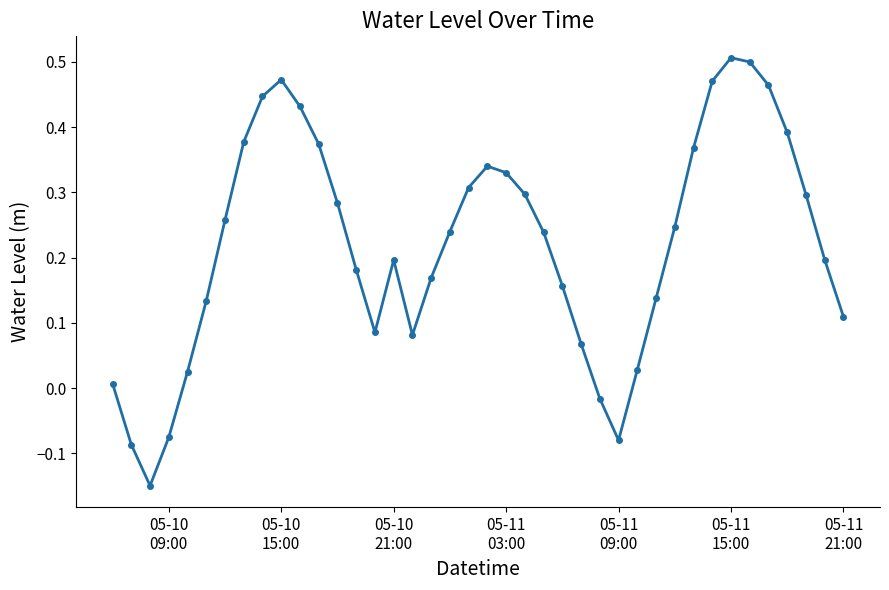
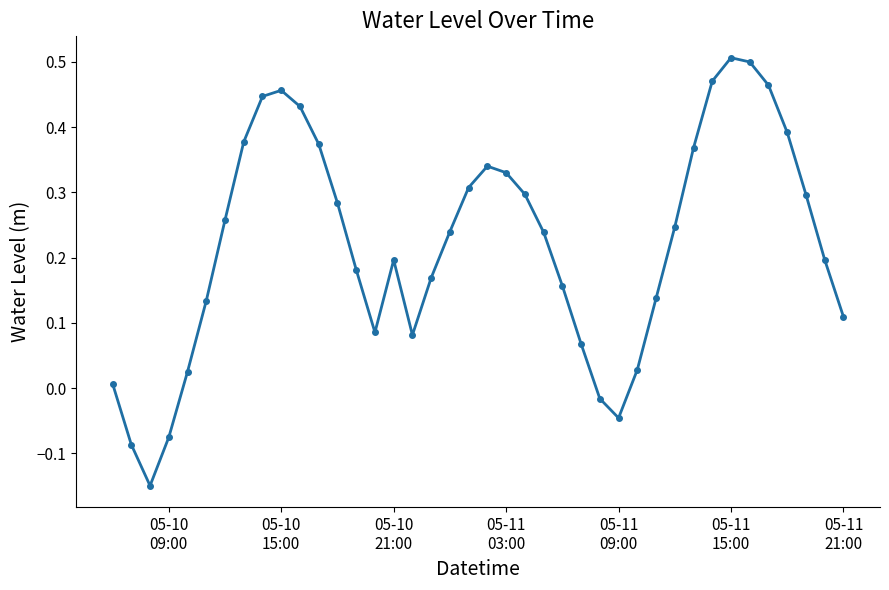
  {
    "05-10 09:00": -0.08,
-   "05-10 15:00": 0.47,
+   "05-10 15:00": 0.46,
    "05-10 21:00": 0.20,
    "05-11 03:00": 0.33,
-   "05-11 09:00": -0.08,
+   "05-11 09:00": -0.05,
    "05-11 15:00": 0.51,
    "05-11 21:00": 0.11
  }
